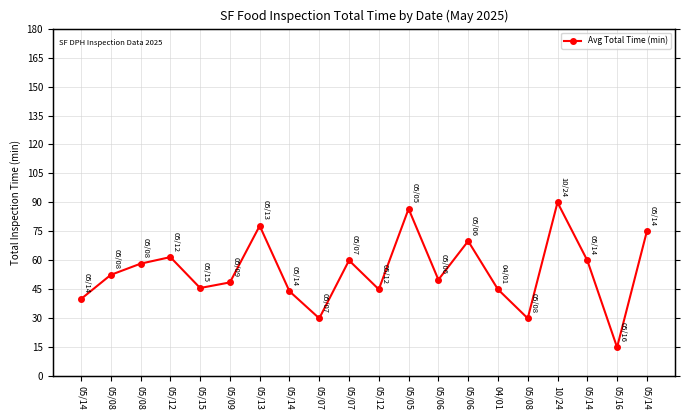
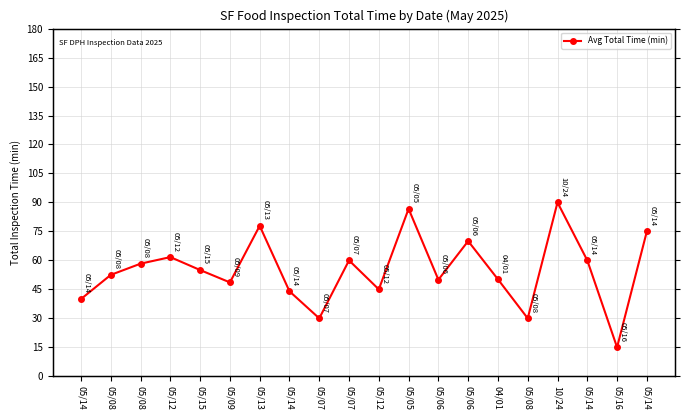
  {
-   "05/15": 46,
-   "04/01": 45
+   "05/15": 55,
+   "04/01": 50
  }
